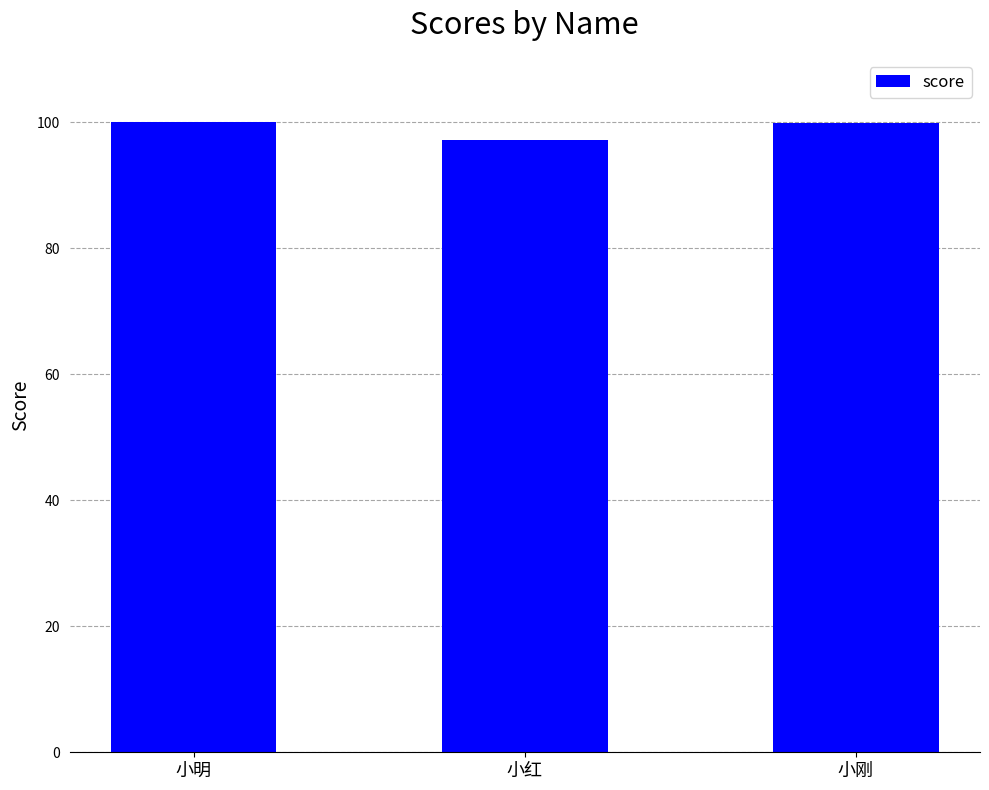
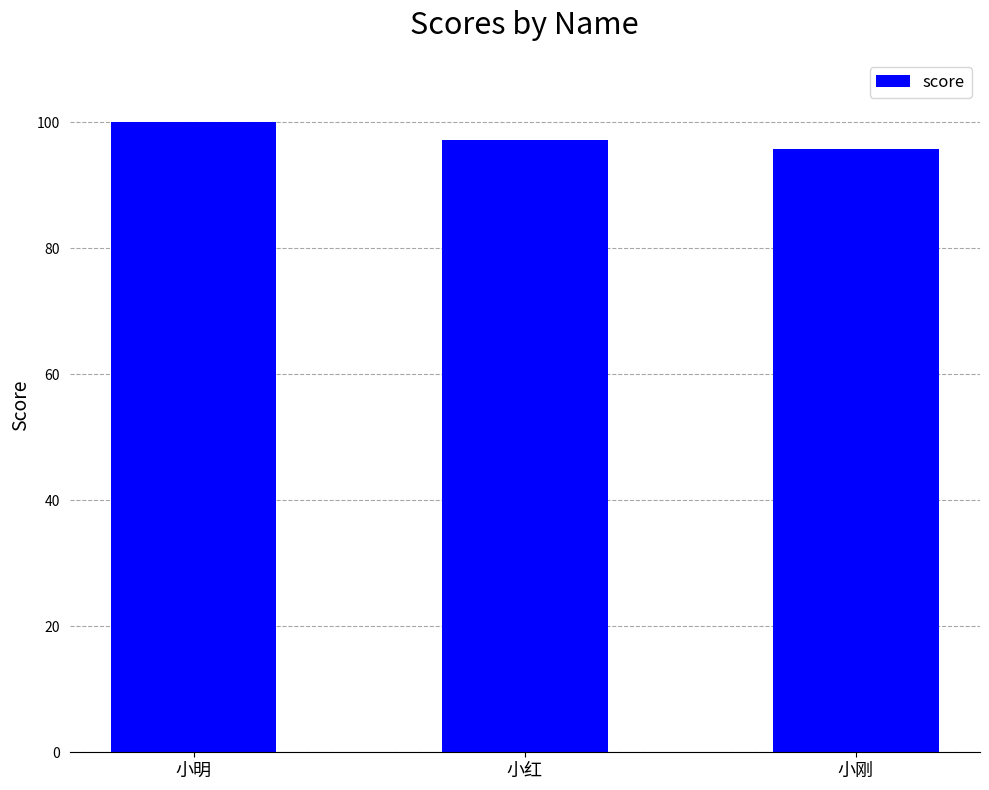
  {
    "小明": 100,
    "小红": 97,
-   "小刚": 100
+   "小刚": 96
  }
